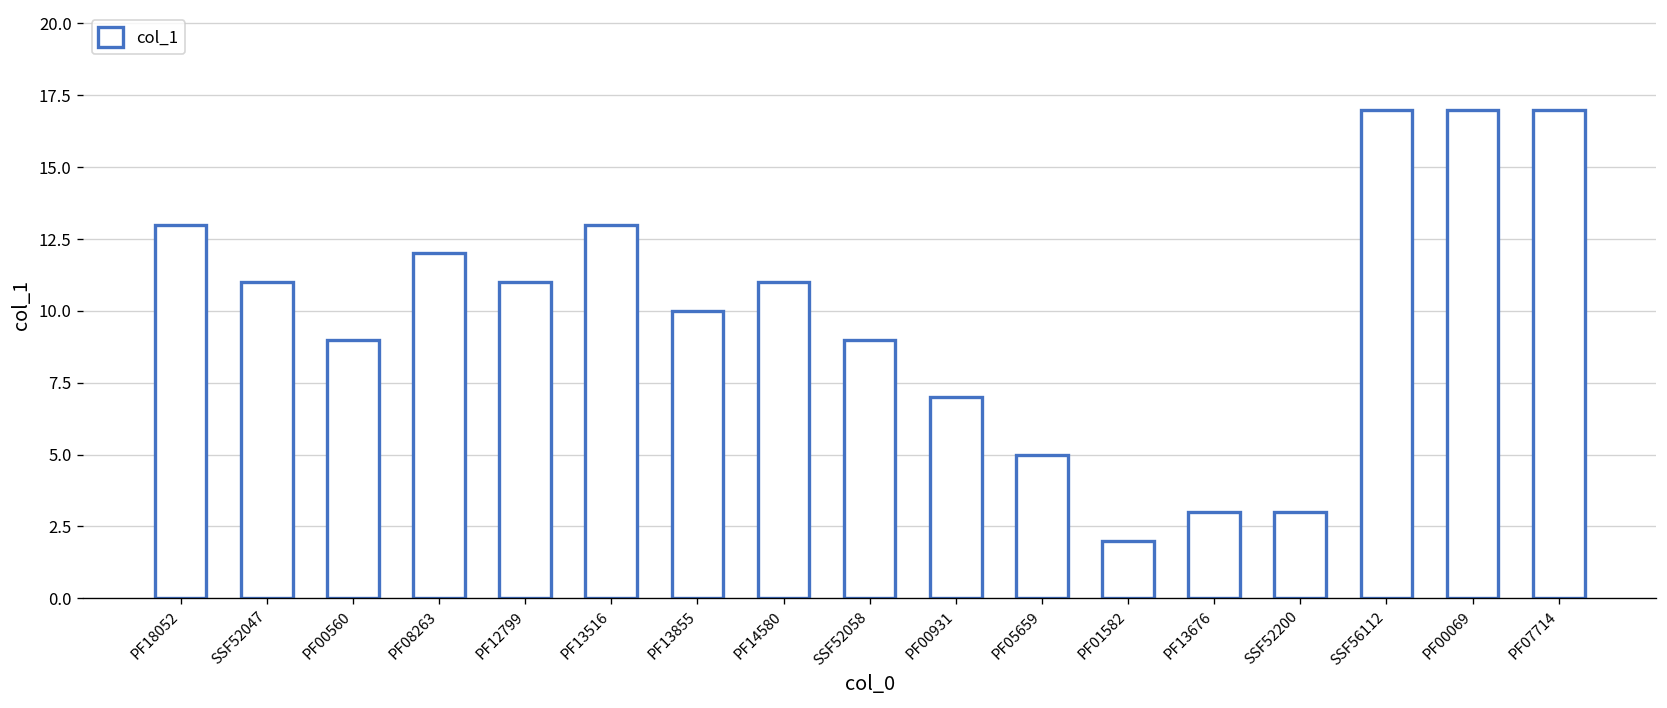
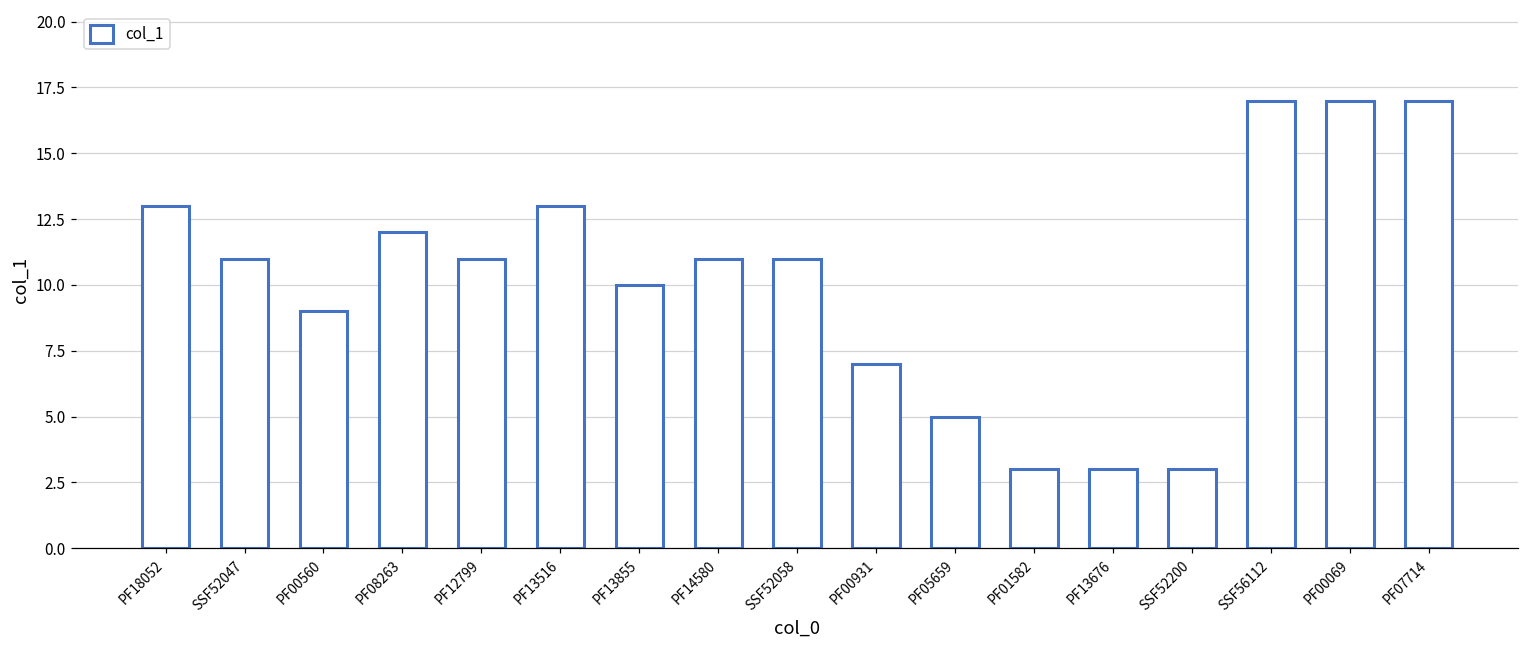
  {
    "PF18052": 13,
    "SSF52047": 11,
    "PF00560": 9,
    "PF08263": 12,
    "PF12799": 11,
    "PF13516": 13,
    "PF13855": 10,
    "PF14580": 11,
-   "SSF52058": 9,
+   "SSF52058": 11,
    "PF00931": 7,
    "PF05659": 5,
-   "PF01582": 2,
+   "PF01582": 3,
    "PF13676": 3,
    "SSF52200": 3,
    "SSF56112": 17,
    "PF00069": 17,
    "PF07714": 17
  }
